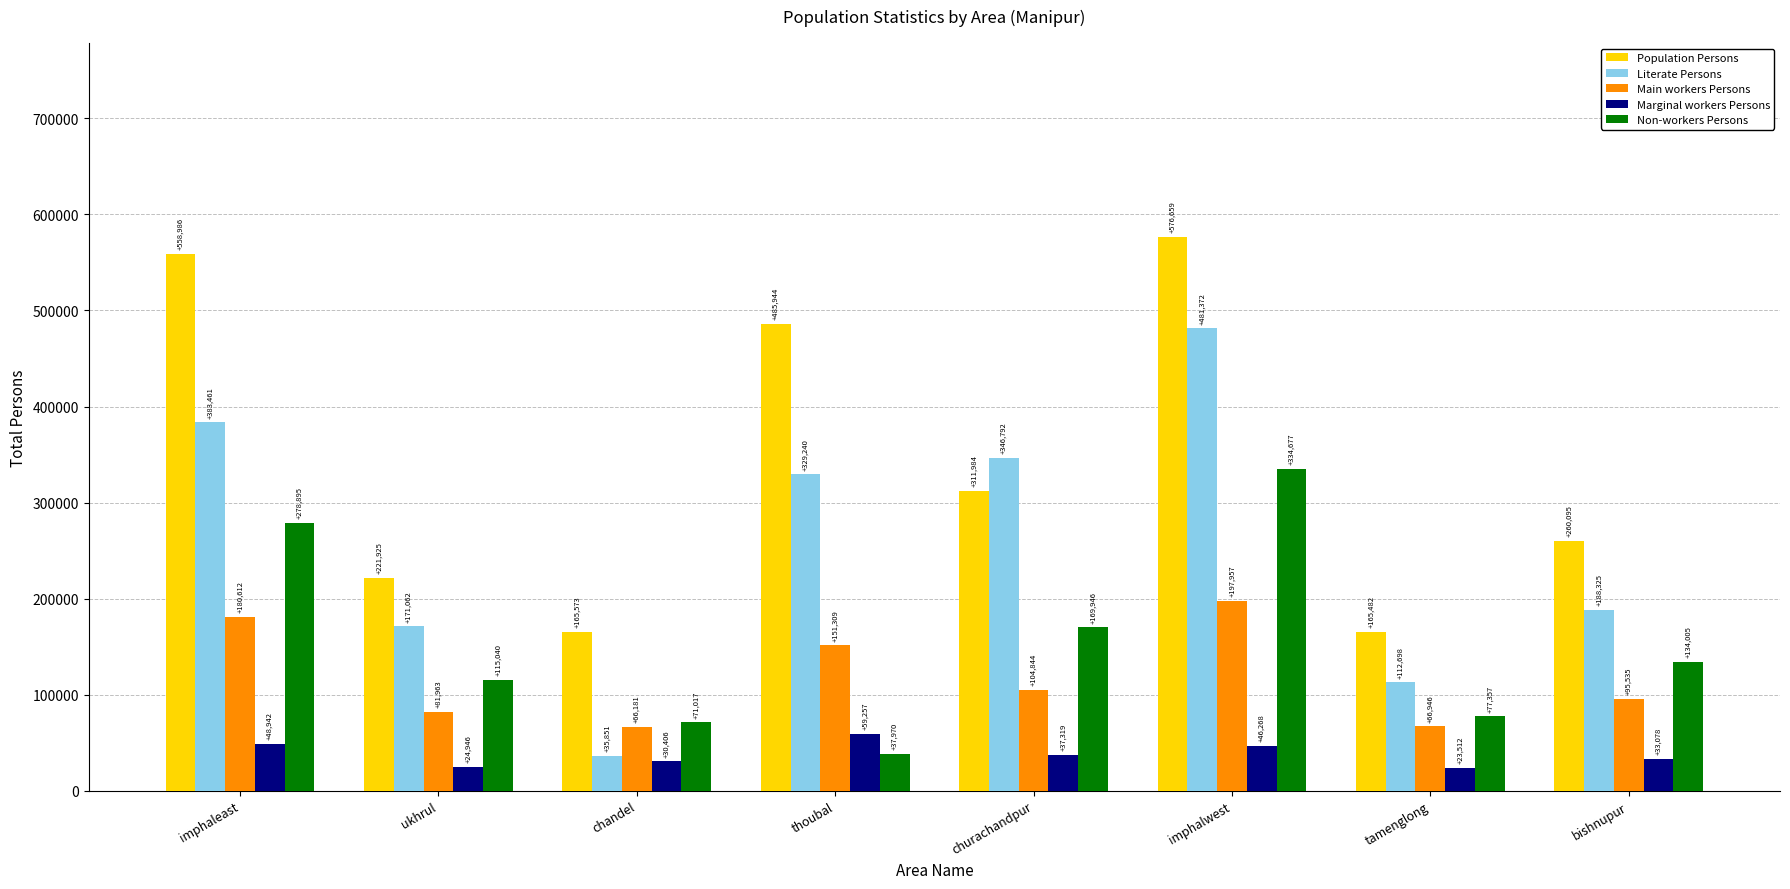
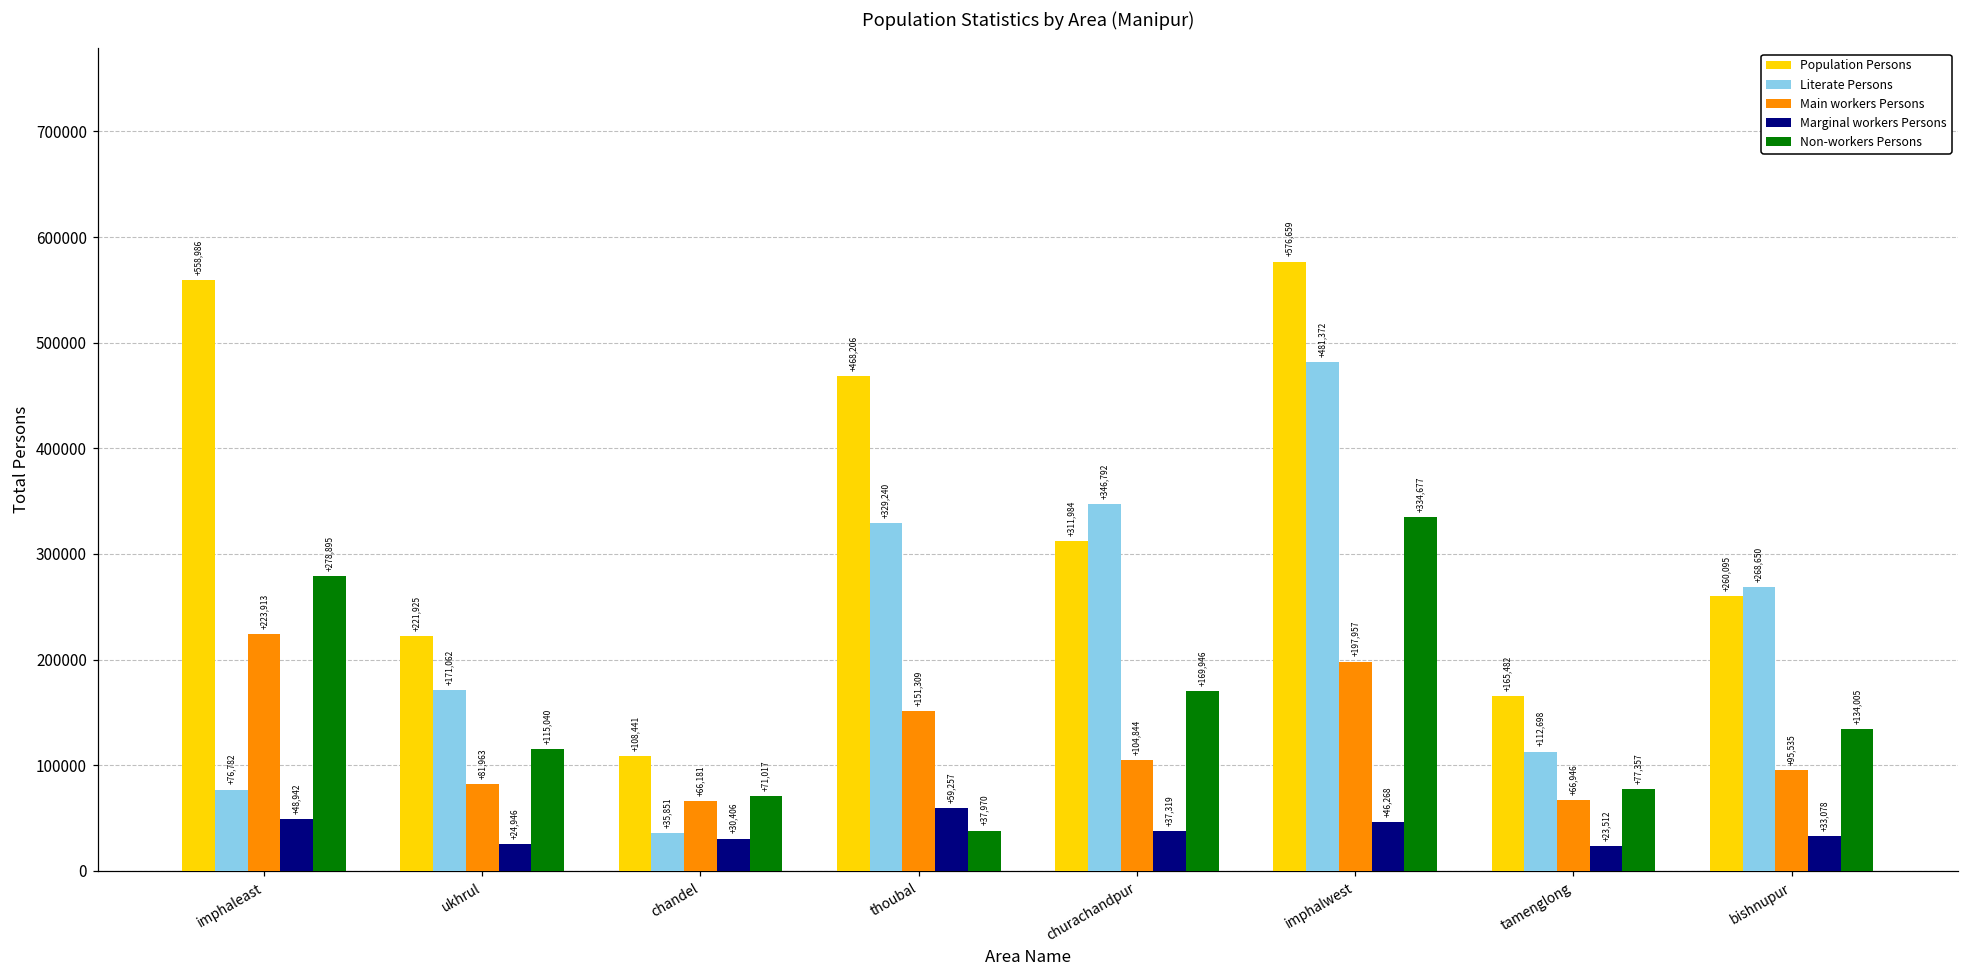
  {
    "Population Persons": {
      "imphaleast": "+558,986",
      "ukhrul": "+221,925",
-     "chandel": "+165,573",
-     "thoubal": "+485,944",
+     "chandel": "+108,441",
+     "thoubal": "+468,206",
      "churachandpur": "+311,984",
      "imphalwest": "+576,659",
      "tamenglong": "+165,482",
      "bishnupur": "+260,095"
    },
    "Literate Persons": {
-     "imphaleast": "+383,461",
+     "imphaleast": "+76,782",
      "ukhrul": "+171,062",
      "chandel": "+35,851",
      "thoubal": "+329,240",
      "churachandpur": "+346,792",
      "imphalwest": "+481,372",
      "tamenglong": "+112,698",
-     "bishnupur": "+188,325"
+     "bishnupur": "+268,650"
    },
    "Main workers Persons": {
-     "imphaleast": "+180,612",
+     "imphaleast": "+223,913",
      "ukhrul": "+81,963",
      "chandel": "+66,181",
      "thoubal": "+151,309",
      "churachandpur": "+104,844",
      "imphalwest": "+197,957",
      "tamenglong": "+66,946",
      "bishnupur": "+95,535"
    },
    "Marginal workers Persons": {
      "imphaleast": "+48,942",
      "ukhrul": "+24,946",
      "chandel": "+30,406",
      "thoubal": "+59,257",
      "churachandpur": "+37,319",
      "imphalwest": "+46,268",
      "tamenglong": "+23,512",
      "bishnupur": "+33,078"
    },
    "Non-workers Persons": {
      "imphaleast": "+278,895",
      "ukhrul": "+115,040",
      "chandel": "+71,017",
      "thoubal": "+37,970",
      "churachandpur": "+169,946",
      "imphalwest": "+334,677",
      "tamenglong": "+77,357",
      "bishnupur": "+134,005"
    }
  }
